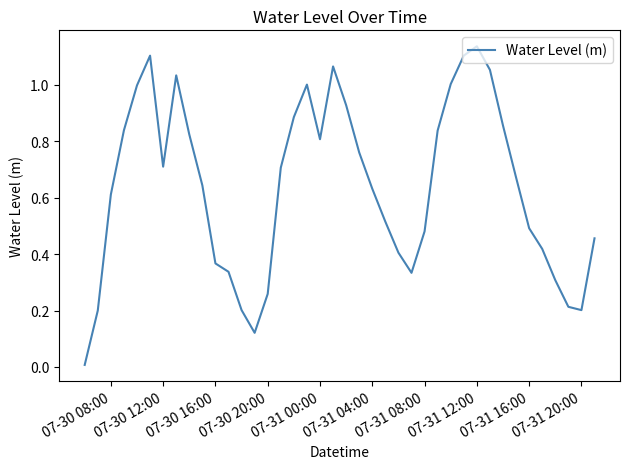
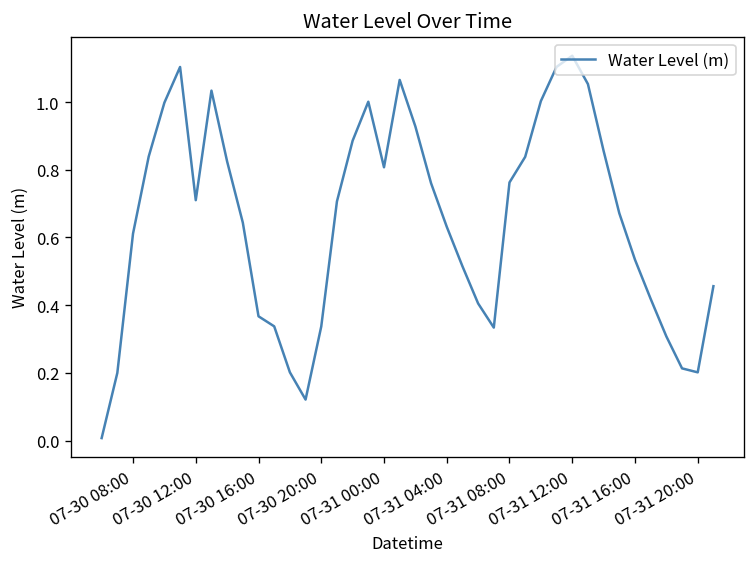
  {
    "07-30 08:00": 0.61,
    "07-30 12:00": 0.71,
    "07-30 16:00": 0.37,
-   "07-30 20:00": 0.26,
+   "07-30 20:00": 0.34,
    "07-31 00:00": 0.81,
    "07-31 04:00": 0.63,
-   "07-31 08:00": 0.48,
-   "07-31 16:00": 0.49,
+   "07-31 08:00": 0.76,
+   "07-31 16:00": 0.53,
    "07-31 20:00": 0.20
  }
